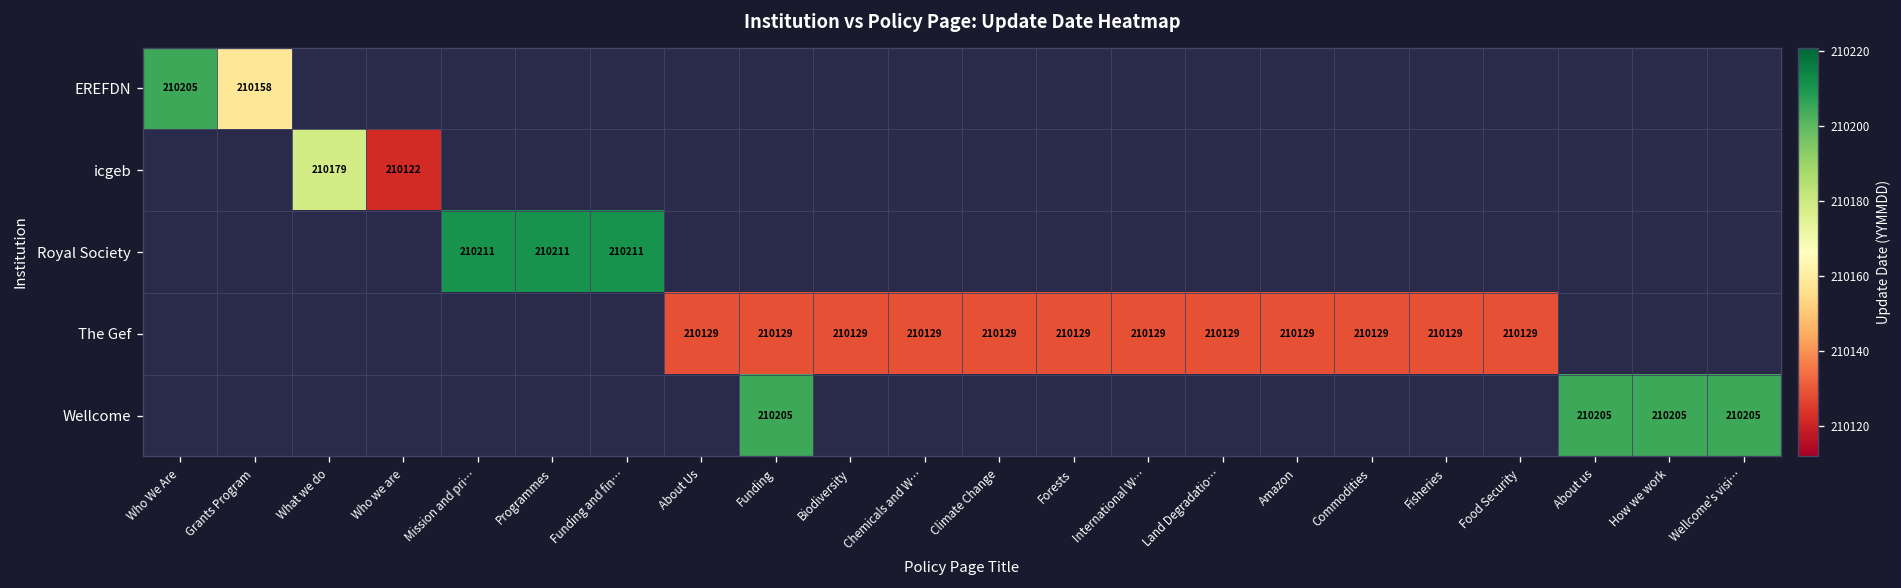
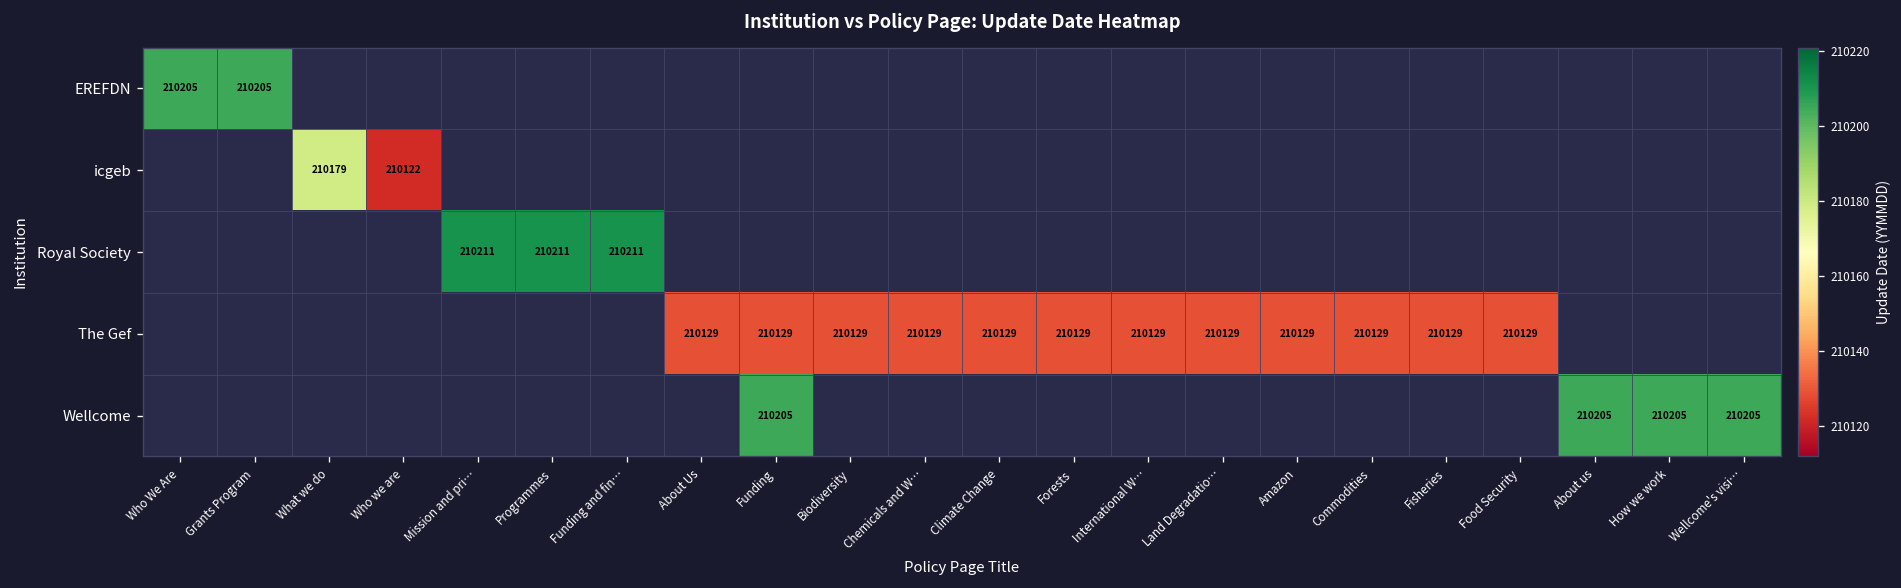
  {
    "EREFDN": {
      "Who We Are": 210205,
-     "Grants Program": 210158
+     "Grants Program": 210205
    },
    "icgeb": {
      "What we do": 210179,
      "Who we are": 210122
    },
    "Royal Society": {
      "Mission and pri…": 210211,
      "Programmes": 210211,
      "Funding and fin…": 210211
    },
    "The Gef": {
      "About Us": 210129,
      "Funding": 210129,
      "Biodiversity": 210129,
      "Chemicals and W…": 210129,
      "Climate Change": 210129,
      "Forests": 210129,
      "International W…": 210129,
      "Land Degradatio…": 210129,
      "Amazon": 210129,
      "Commodities": 210129,
      "Fisheries": 210129,
      "Food Security": 210129
    },
    "Wellcome": {
      "Funding": 210205,
      "About us": 210205,
      "How we work": 210205,
      "Wellcome's visi…": 210205
    }
  }
